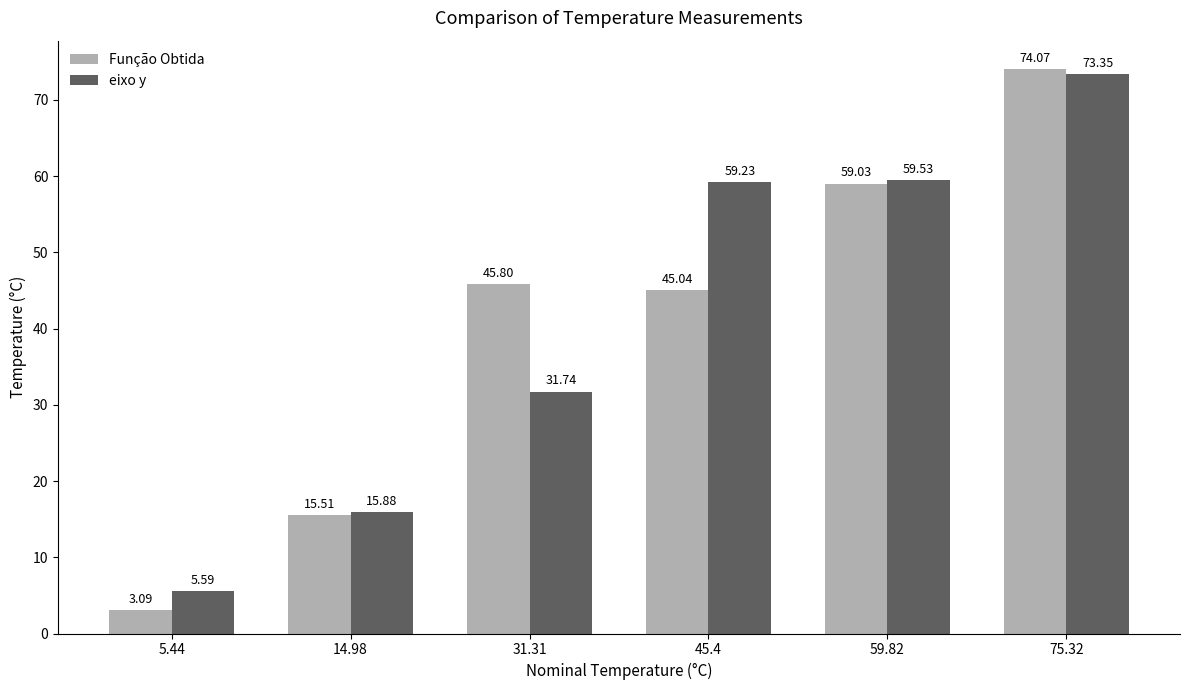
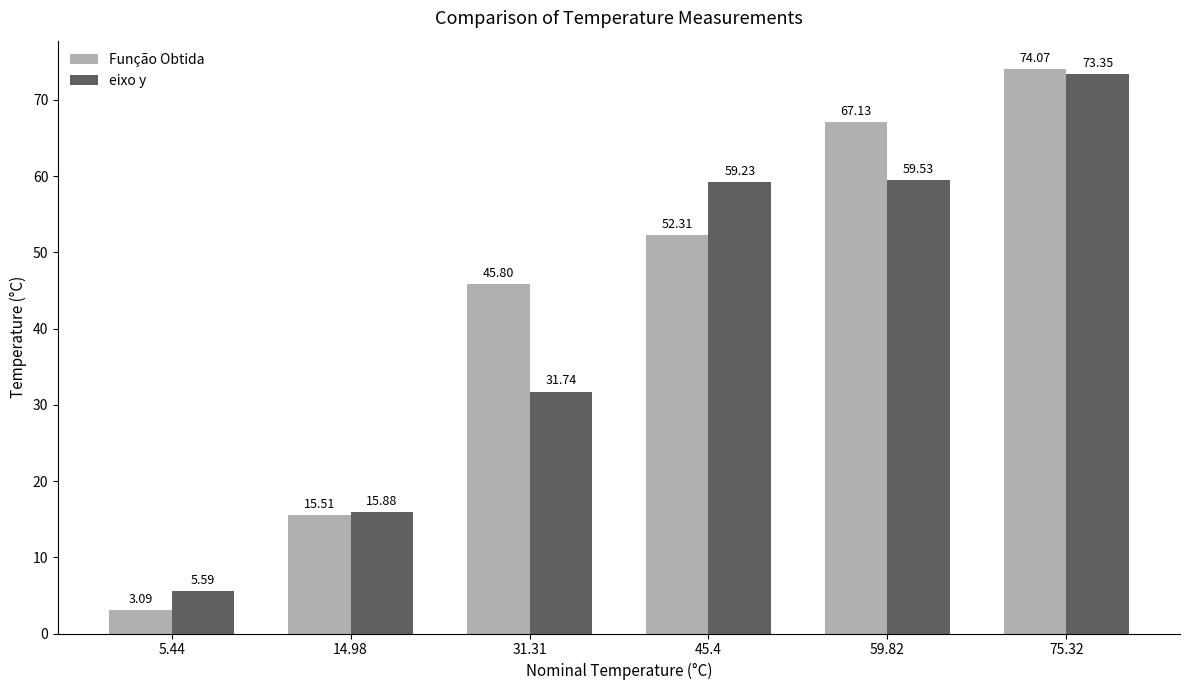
  {
    "Função Obtida": {
      "5.44": 3.09,
      "14.98": 15.51,
      "31.31": 45.80,
-     "45.4": 45.04,
-     "59.82": 59.03,
+     "45.4": 52.31,
+     "59.82": 67.13,
      "75.32": 74.07
    },
    "eixo y": {
      "5.44": 5.59,
      "14.98": 15.88,
      "31.31": 31.74,
      "45.4": 59.23,
      "59.82": 59.53,
      "75.32": 73.35
    }
  }
